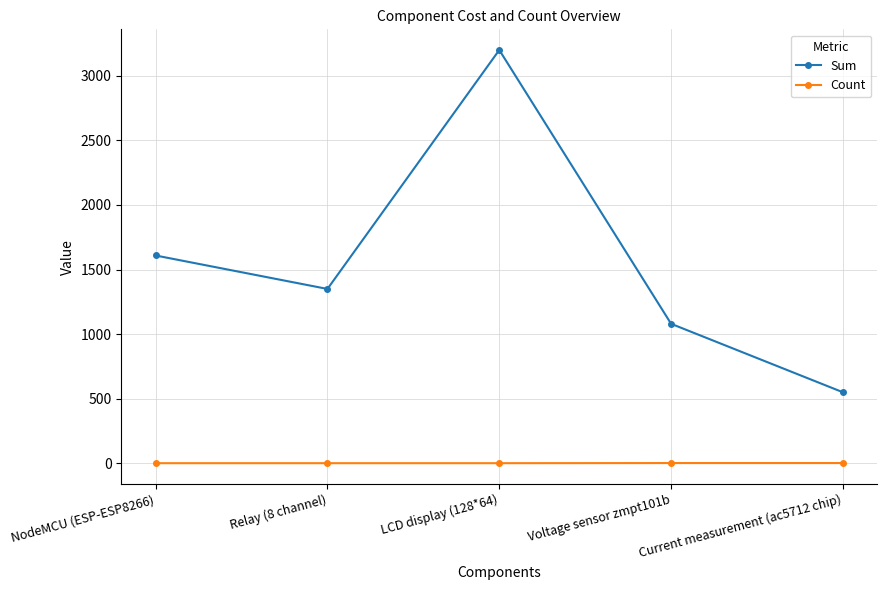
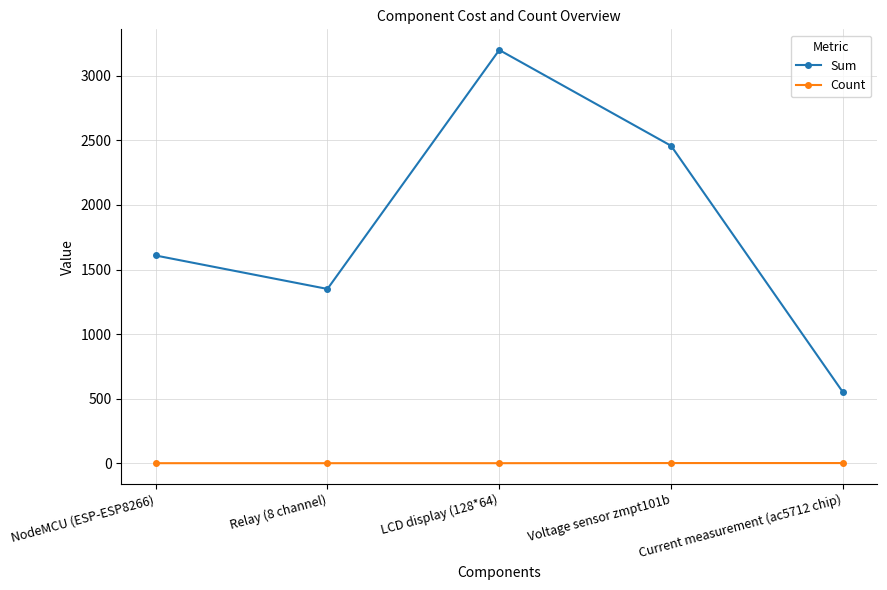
  {
    "Sum": {
      "NodeMCU (ESP-ESP8266)": 1610,
      "Relay (8 channel)": 1350,
      "LCD display (128*64)": 3200,
-     "Voltage sensor zmpt101b": 1080,
+     "Voltage sensor zmpt101b": 2460,
      "Current measurement (ac5712 chip)": 550
    },
    "Count": {
      "NodeMCU (ESP-ESP8266)": 0,
      "Relay (8 channel)": 0,
      "LCD display (128*64)": 0,
      "Voltage sensor zmpt101b": 0,
      "Current measurement (ac5712 chip)": 0
    }
  }
